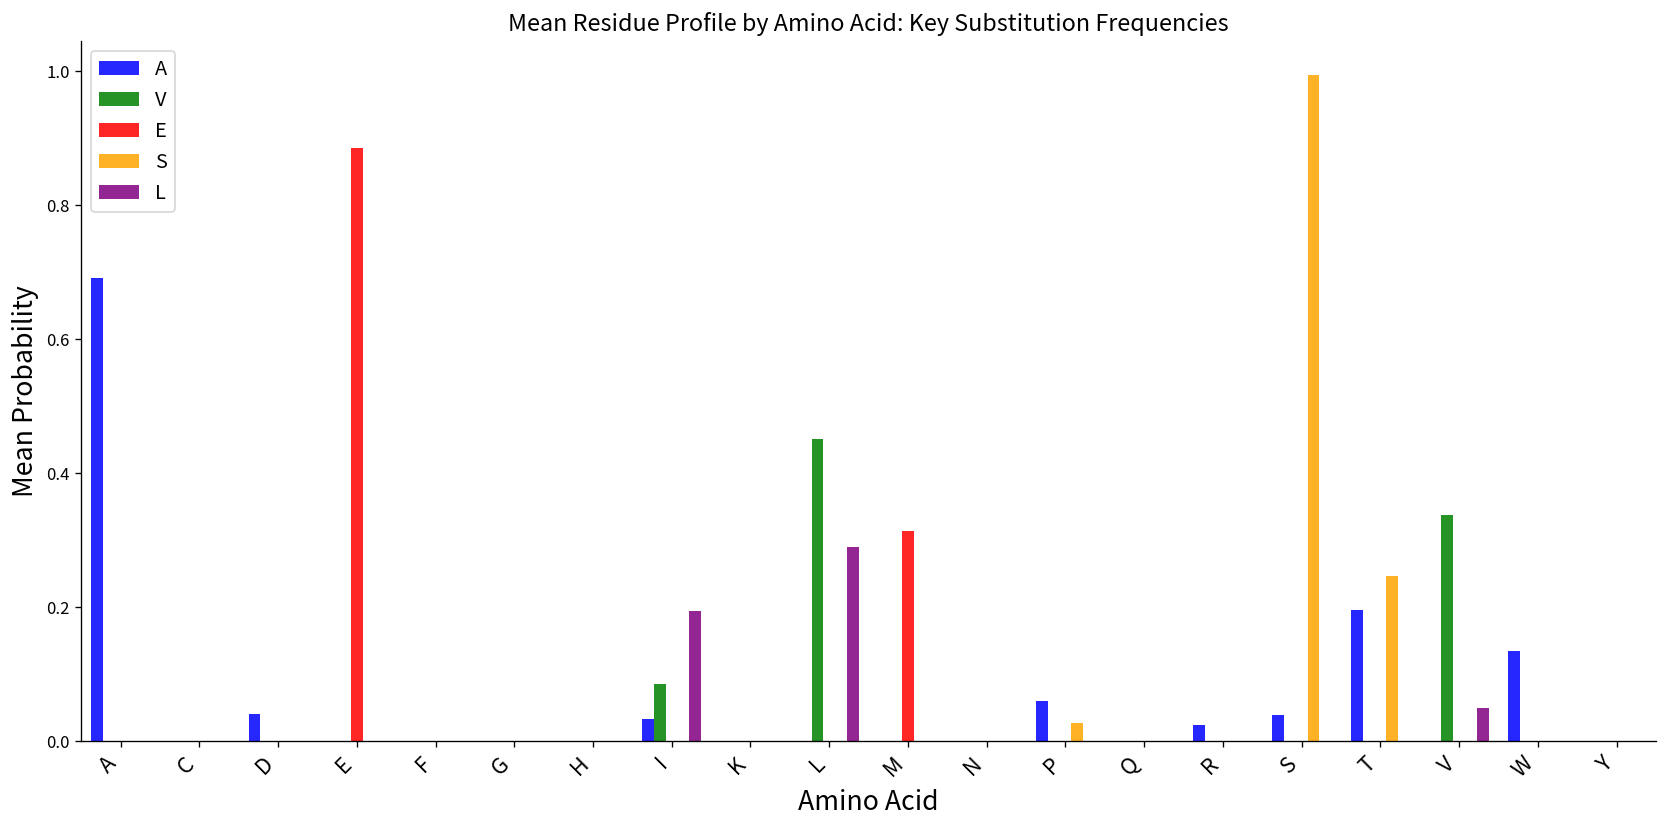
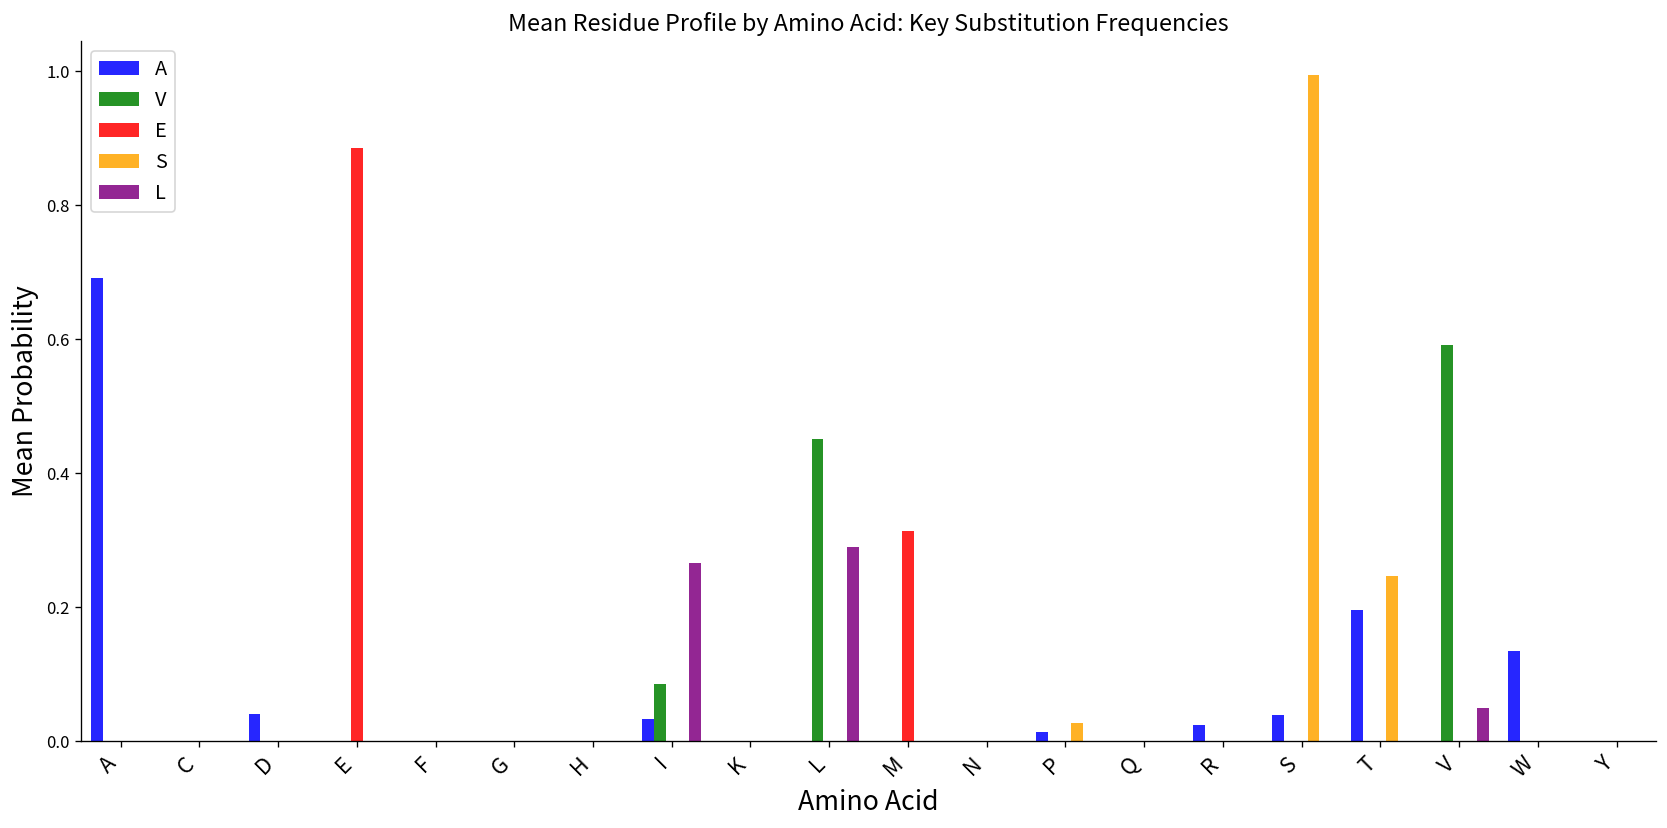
  {
    "A": {
      "A": 0.69,
      "C": 0.00,
      "D": 0.04,
      "E": 0.00,
      "F": 0.00,
      "G": 0.00,
      "H": 0.00,
      "I": 0.03,
      "K": 0.00,
      "L": 0.00,
      "M": 0.00,
      "N": 0.00,
-     "P": 0.06,
+     "P": 0.01,
      "Q": 0.00,
      "R": 0.02,
      "S": 0.04,
      "T": 0.20,
      "V": 0.00,
      "W": 0.13,
      "Y": 0.00
    },
    "V": {
      "A": 0.00,
      "C": 0.00,
      "D": 0.00,
      "E": 0.00,
      "F": 0.00,
      "G": 0.00,
      "H": 0.00,
      "I": 0.09,
      "K": 0.00,
      "L": 0.45,
      "M": 0.00,
      "N": 0.00,
      "P": 0.00,
      "Q": 0.00,
      "R": 0.00,
      "S": 0.00,
      "T": 0.00,
-     "V": 0.34,
+     "V": 0.59,
      "W": 0.00,
      "Y": 0.00
    },
    "E": {
      "A": 0.00,
      "C": 0.00,
      "D": 0.00,
      "E": 0.89,
      "F": 0.00,
      "G": 0.00,
      "H": 0.00,
      "I": 0.00,
      "K": 0.00,
      "L": 0.00,
      "M": 0.31,
      "N": 0.00,
      "P": 0.00,
      "Q": 0.00,
      "R": 0.00,
      "S": 0.00,
      "T": 0.00,
      "V": 0.00,
      "W": 0.00,
      "Y": 0.00
    },
    "S": {
      "A": 0.00,
      "C": 0.00,
      "D": 0.00,
      "E": 0.00,
      "F": 0.00,
      "G": 0.00,
      "H": 0.00,
      "I": 0.00,
      "K": 0.00,
      "L": 0.00,
      "M": 0.00,
      "N": 0.00,
      "P": 0.03,
      "Q": 0.00,
      "R": 0.00,
      "S": 1.00,
      "T": 0.25,
      "V": 0.00,
      "W": 0.00,
      "Y": 0.00
    },
    "L": {
      "A": 0.00,
      "C": 0.00,
      "D": 0.00,
      "E": 0.00,
      "F": 0.00,
      "G": 0.00,
      "H": 0.00,
-     "I": 0.19,
+     "I": 0.27,
      "K": 0.00,
      "L": 0.29,
      "M": 0.00,
      "N": 0.00,
      "P": 0.00,
      "Q": 0.00,
      "R": 0.00,
      "S": 0.00,
      "T": 0.00,
      "V": 0.05,
      "W": 0.00,
      "Y": 0.00
    }
  }
